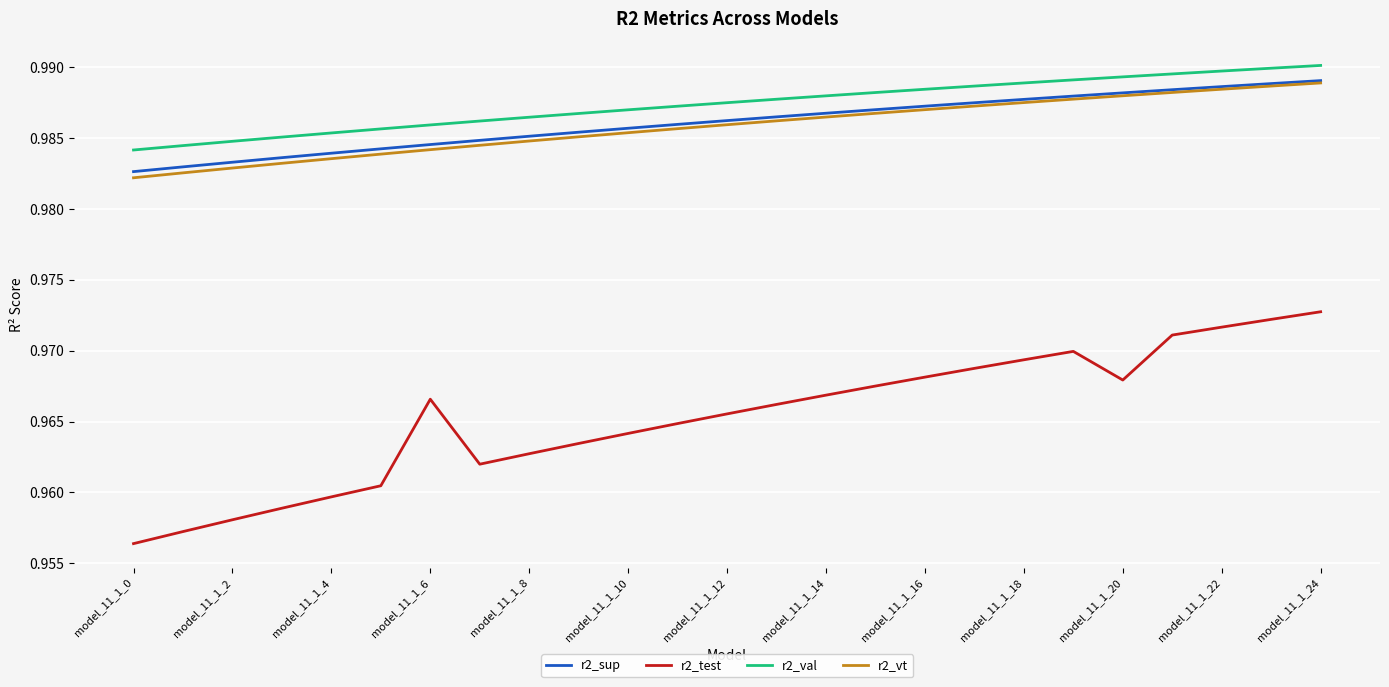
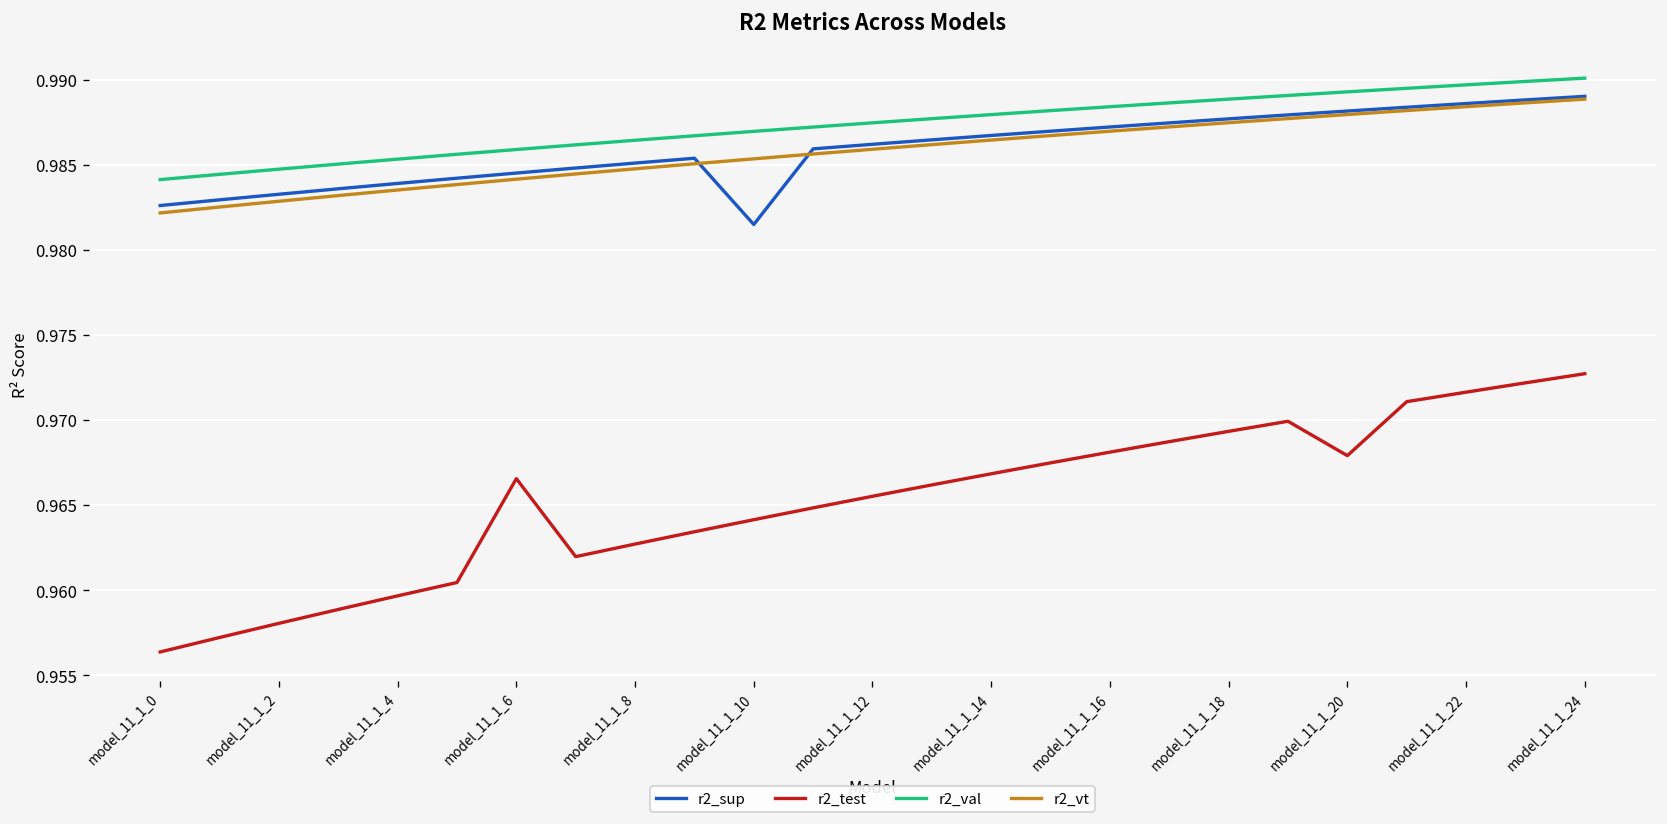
  {
    "r2_sup": {
      "model_11_1_0": 0.9826,
      "model_11_1_2": 0.9833,
      "model_11_1_4": 0.9839,
      "model_11_1_6": 0.9845,
      "model_11_1_8": 0.9851,
-     "model_11_1_10": 0.9857,
+     "model_11_1_10": 0.9815,
      "model_11_1_12": 0.9862,
      "model_11_1_14": 0.9868,
      "model_11_1_16": 0.9873,
      "model_11_1_18": 0.9877,
      "model_11_1_20": 0.9882,
      "model_11_1_22": 0.9886
    },
    "r2_test": {
      "model_11_1_0": 0.9564,
      "model_11_1_2": 0.9581,
      "model_11_1_4": 0.9597,
      "model_11_1_6": 0.9666,
      "model_11_1_8": 0.9627,
      "model_11_1_10": 0.9642,
      "model_11_1_12": 0.9655,
      "model_11_1_14": 0.9669,
      "model_11_1_16": 0.9681,
      "model_11_1_18": 0.9694,
      "model_11_1_20": 0.9679,
      "model_11_1_22": 0.9717,
      "model_11_1_24": 0.9727
    },
    "r2_val": {
      "model_11_1_0": 0.9842,
      "model_11_1_2": 0.9848,
      "model_11_1_4": 0.9854,
      "model_11_1_6": 0.9859,
      "model_11_1_8": 0.9865,
      "model_11_1_10": 0.9870,
      "model_11_1_12": 0.9875,
      "model_11_1_14": 0.9880,
      "model_11_1_16": 0.9884,
      "model_11_1_18": 0.9889,
      "model_11_1_20": 0.9893,
      "model_11_1_22": 0.9897,
      "model_11_1_24": 0.9901
    },
    "r2_vt": {
      "model_11_1_0": 0.9822,
      "model_11_1_2": 0.9829,
      "model_11_1_4": 0.9835,
      "model_11_1_6": 0.9842,
      "model_11_1_8": 0.9848,
      "model_11_1_10": 0.9854,
      "model_11_1_12": 0.9859,
      "model_11_1_14": 0.9865,
      "model_11_1_16": 0.9870,
      "model_11_1_18": 0.9875,
      "model_11_1_20": 0.9880,
      "model_11_1_22": 0.9884
    }
  }
